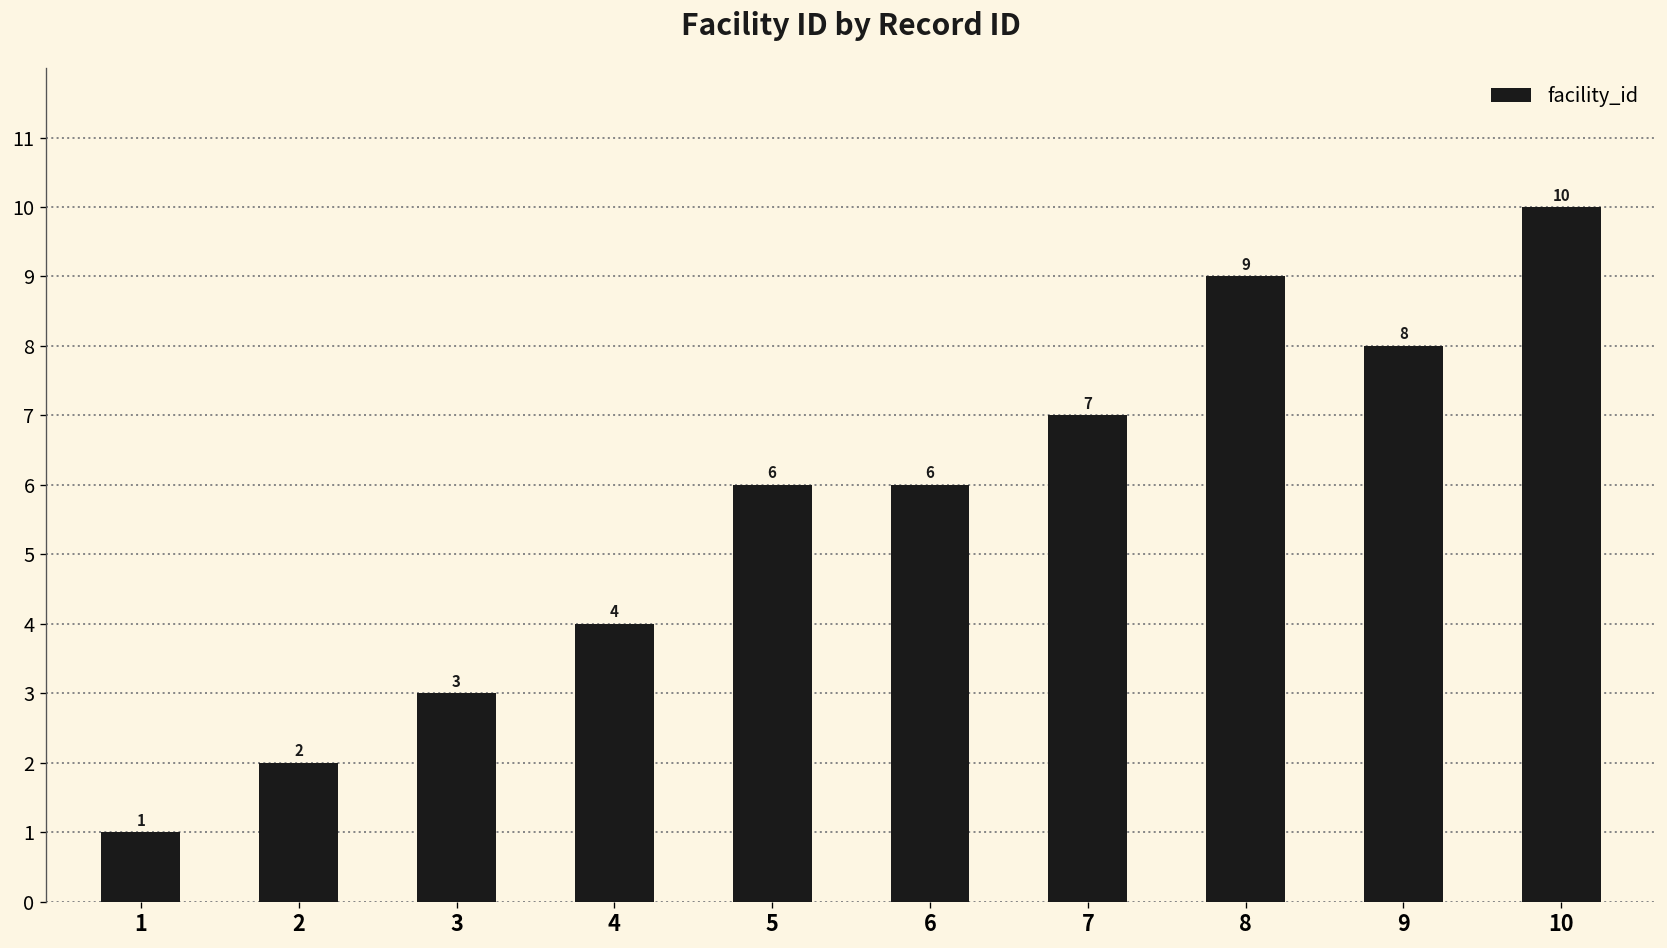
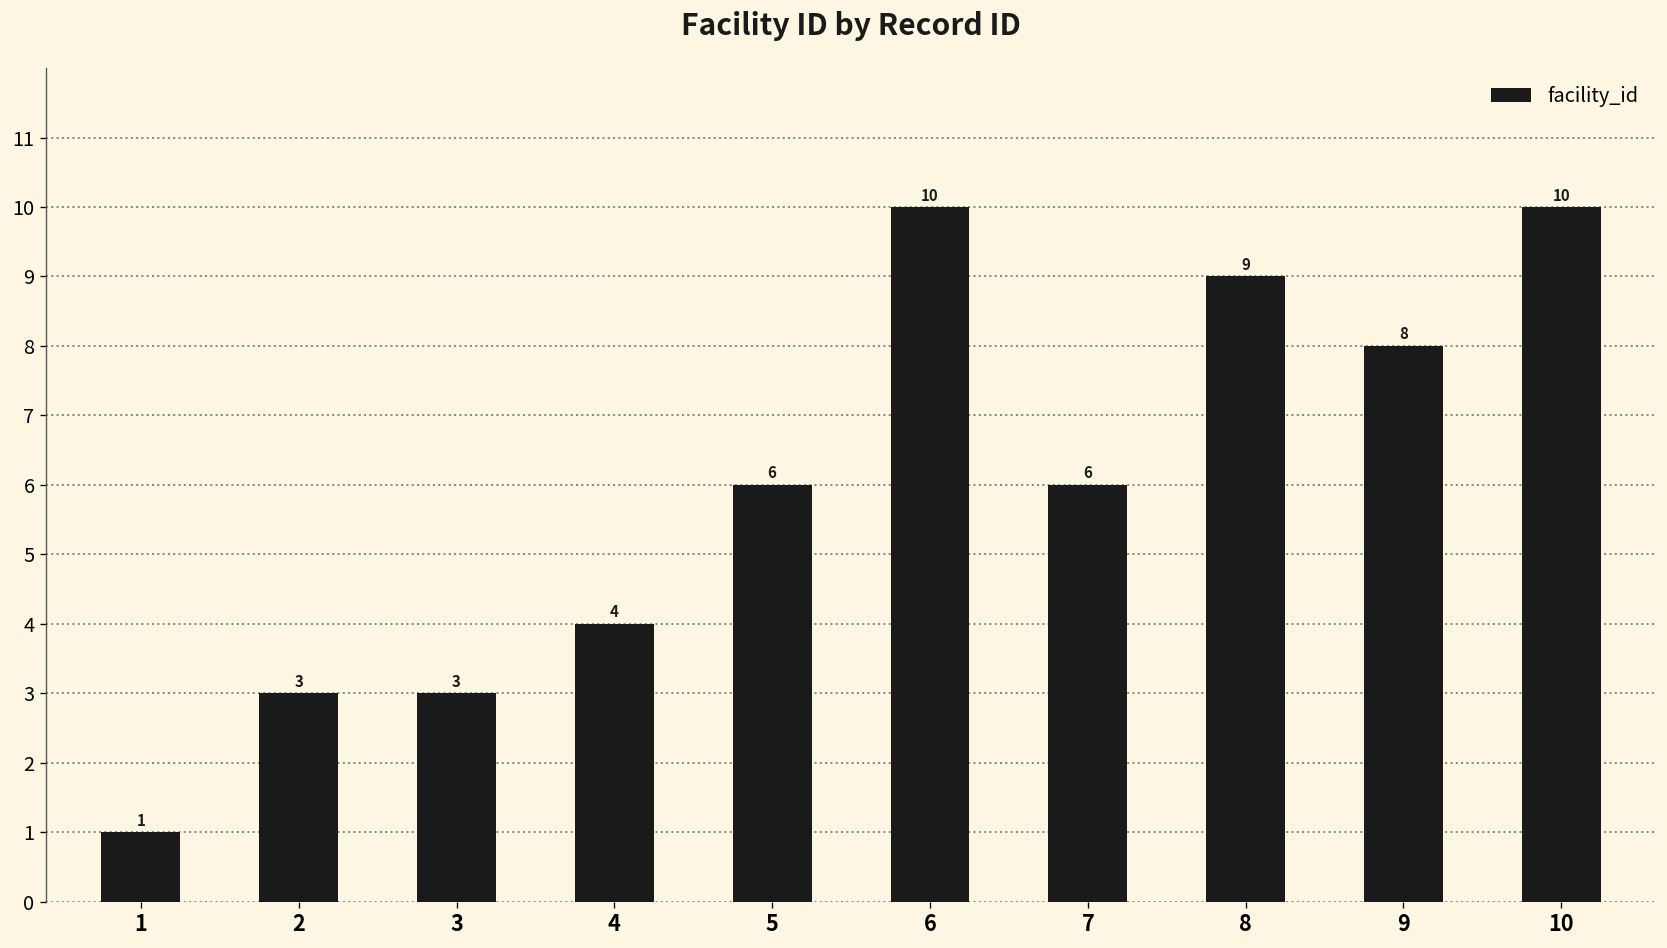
  {
    "1": 1,
-   "2": 2,
+   "2": 3,
    "3": 3,
    "4": 4,
    "5": 6,
-   "6": 6,
-   "7": 7,
+   "6": 10,
+   "7": 6,
    "8": 9,
    "9": 8,
    "10": 10
  }
